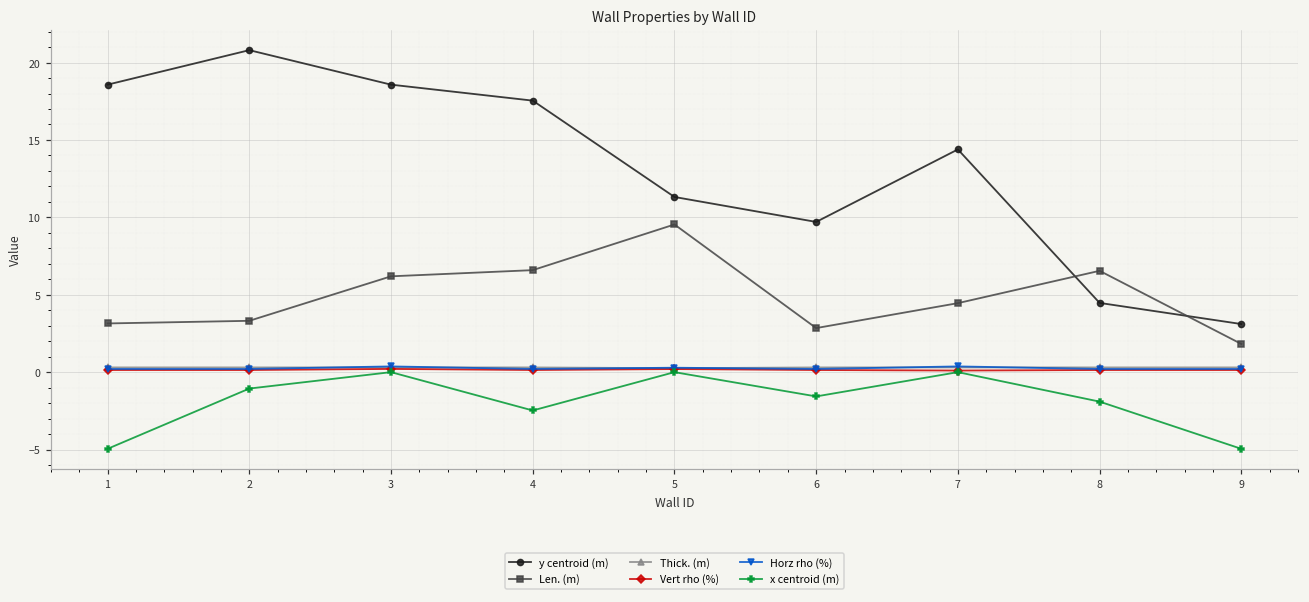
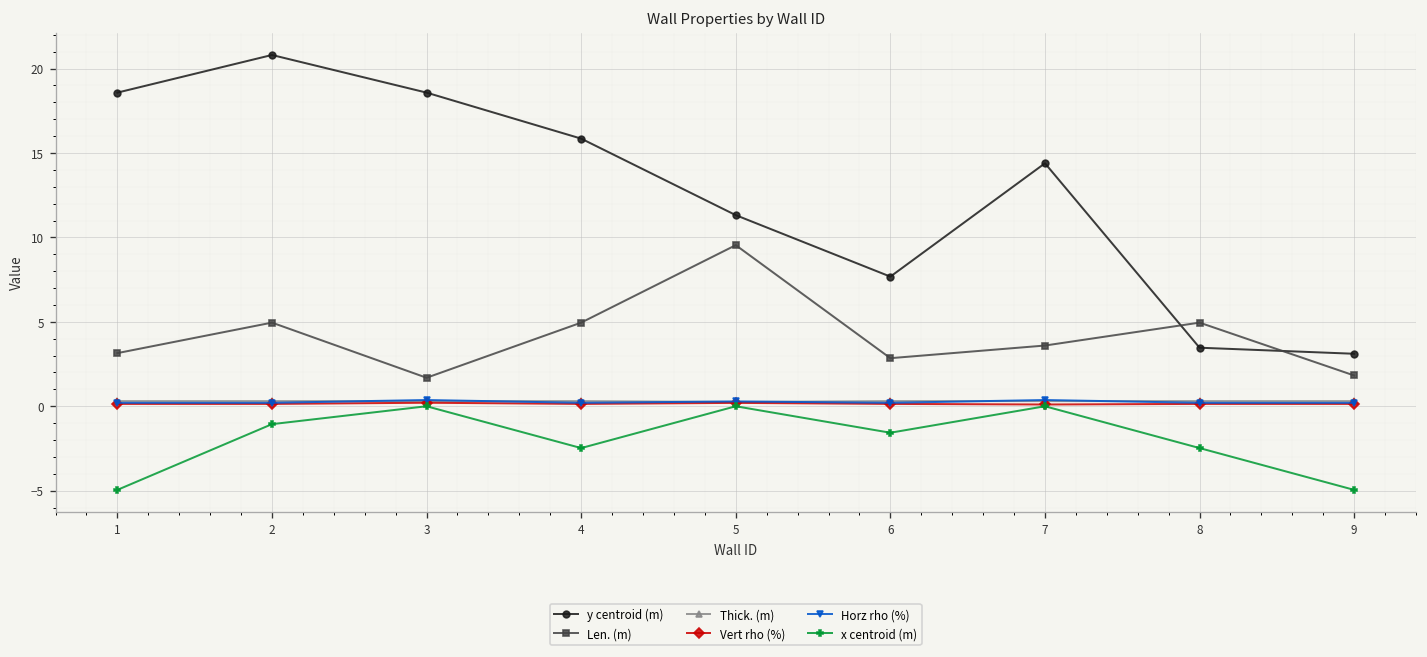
  {
    "y centroid (m)": {
      "1": 18.6,
      "2": 20.8,
      "3": 18.6,
-     "4": 17.5,
+     "4": 15.8,
      "5": 11.3,
-     "6": 9.7,
+     "6": 7.7,
      "7": 14.4,
-     "8": 4.5,
+     "8": 3.5,
      "9": 3.1
    },
    "Len. (m)": {
      "1": 3.1,
-     "2": 3.3,
-     "3": 6.2,
-     "4": 6.6,
+     "2": 5.0,
+     "3": 1.7,
+     "4": 5.0,
      "5": 9.5,
      "6": 2.8,
-     "7": 4.5,
-     "8": 6.5,
+     "7": 3.6,
+     "8": 5.0,
      "9": 1.8
    },
    "x centroid (m)": {
      "1": -5.0,
      "2": -1.1,
      "3": 0.0,
      "4": -2.5,
      "5": 0.0,
      "6": -1.6,
-     "8": -1.9,
+     "8": -2.5,
      "9": -5.0
    }
  }
